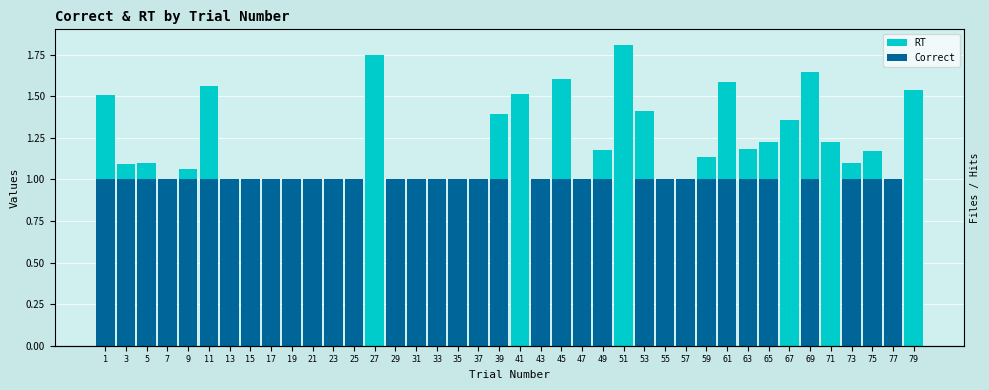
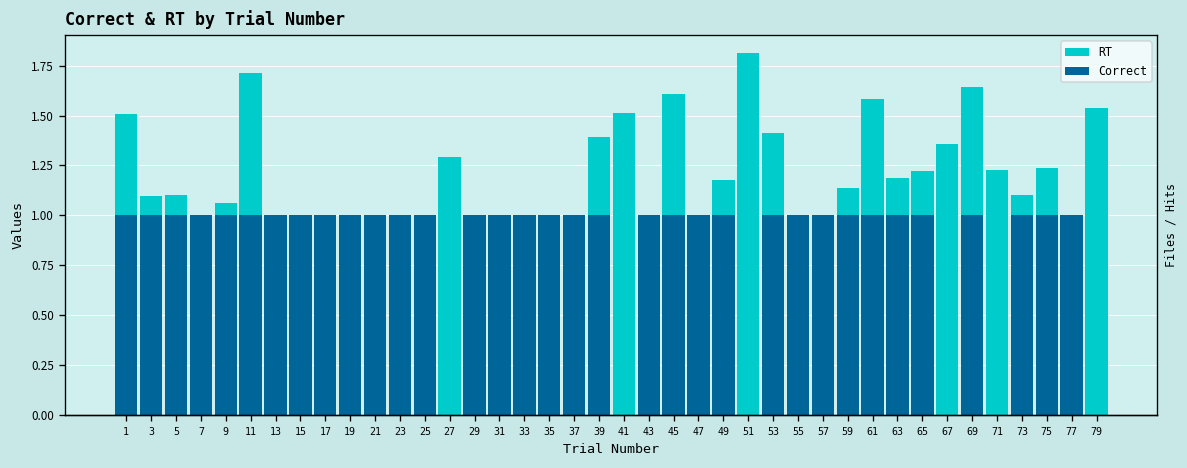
  {
    "RT": {
      "1": 1.51,
      "3": 1.10,
      "5": 1.10,
      "9": 1.06,
-     "11": 1.56,
-     "27": 1.75,
+     "11": 1.72,
+     "27": 1.29,
      "39": 1.39,
      "41": 1.51,
      "45": 1.61,
      "49": 1.18,
      "51": 1.81,
      "53": 1.41,
      "59": 1.14,
      "61": 1.58,
      "63": 1.19,
      "65": 1.22,
      "67": 1.36,
      "69": 1.65,
      "71": 1.23,
      "73": 1.10,
-     "75": 1.17,
+     "75": 1.24,
      "79": 1.54
    },
    "Correct": {
      "7": 1.00,
      "13": 1.00,
      "15": 1.00,
      "17": 1.00,
      "19": 1.00,
      "21": 1.00,
      "23": 1.00,
      "25": 1.00,
      "27": 0.00,
      "29": 1.00,
      "31": 1.00,
      "33": 1.00,
      "35": 1.00,
      "37": 1.00,
      "41": 0.00,
      "43": 1.00,
      "47": 1.00,
      "51": 0.00,
      "55": 1.00,
      "57": 1.00,
      "67": 0.00,
      "71": 0.00,
      "77": 1.00,
      "79": 0.00
    }
  }
